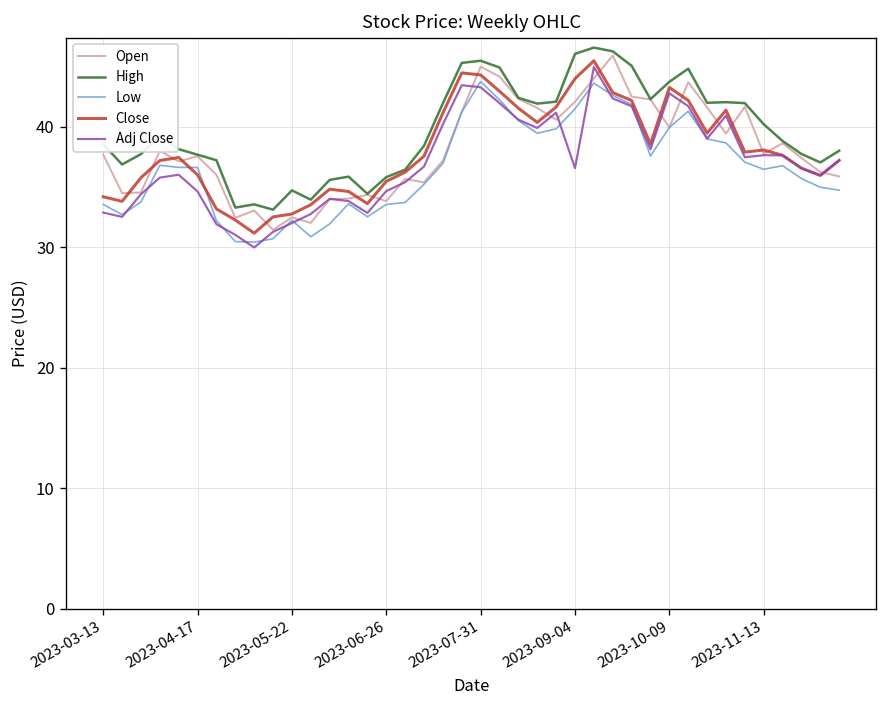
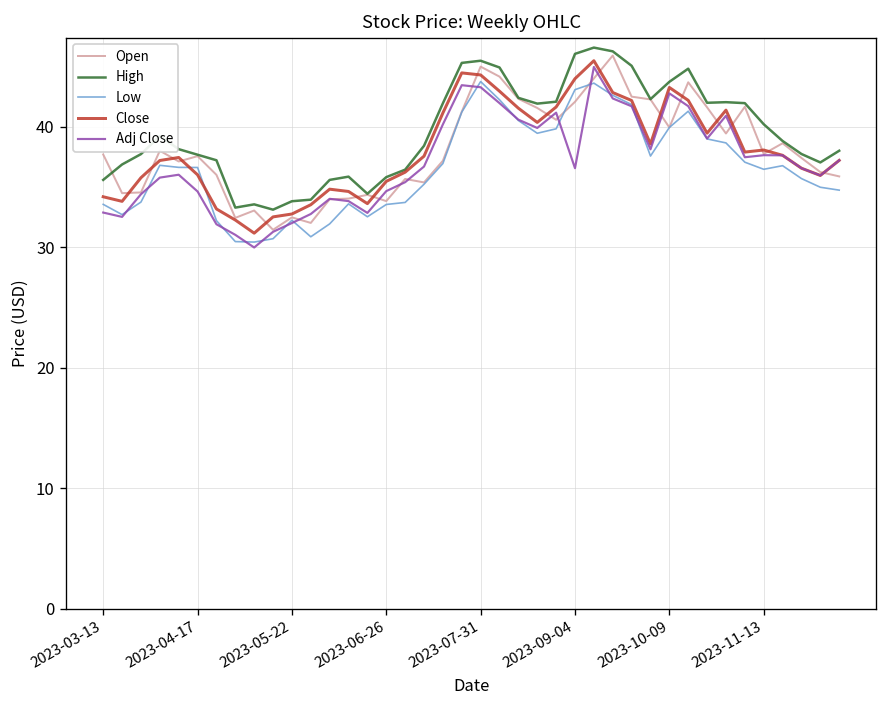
  {
    "Open": {
      "2023-03-13": 37.7,
      "2023-06-26": 33.8,
      "2023-07-31": 45.0,
      "2023-09-04": 42.1
    },
    "High": {
-     "2023-03-13": 38.5,
-     "2023-05-22": 34.7,
+     "2023-03-13": 35.6,
+     "2023-05-22": 33.8,
      "2023-06-26": 35.8,
      "2023-07-31": 45.5,
      "2023-09-04": 46.0,
      "2023-10-09": 43.7,
      "2023-11-13": 40.2
    },
    "Low": {
      "2023-03-13": 33.5,
      "2023-04-17": 36.6,
      "2023-06-26": 33.5,
      "2023-07-31": 43.7,
-     "2023-09-04": 41.5,
+     "2023-09-04": 43.1,
      "2023-11-13": 36.5
    },
    "Close": {
      "2023-03-13": 34.2,
      "2023-04-17": 36.0,
      "2023-05-22": 32.7,
      "2023-06-26": 35.5,
      "2023-07-31": 44.3,
      "2023-09-04": 44.0,
      "2023-10-09": 43.2,
      "2023-11-13": 38.1
    },
    "Adj Close": {
      "2023-03-13": 32.9,
      "2023-04-17": 34.6,
      "2023-06-26": 34.6,
      "2023-07-31": 43.3,
      "2023-09-04": 36.5,
      "2023-10-09": 42.8
    }
  }
